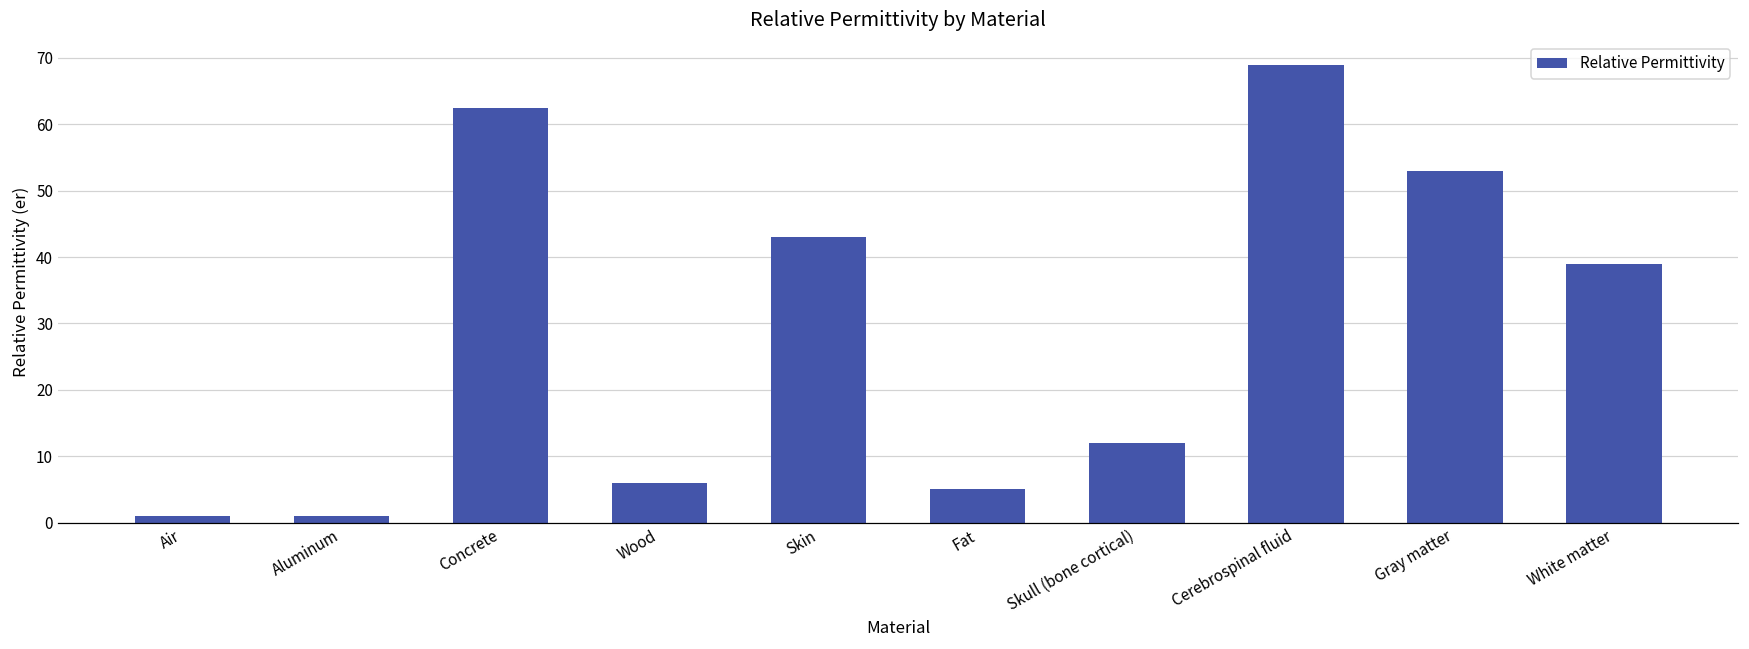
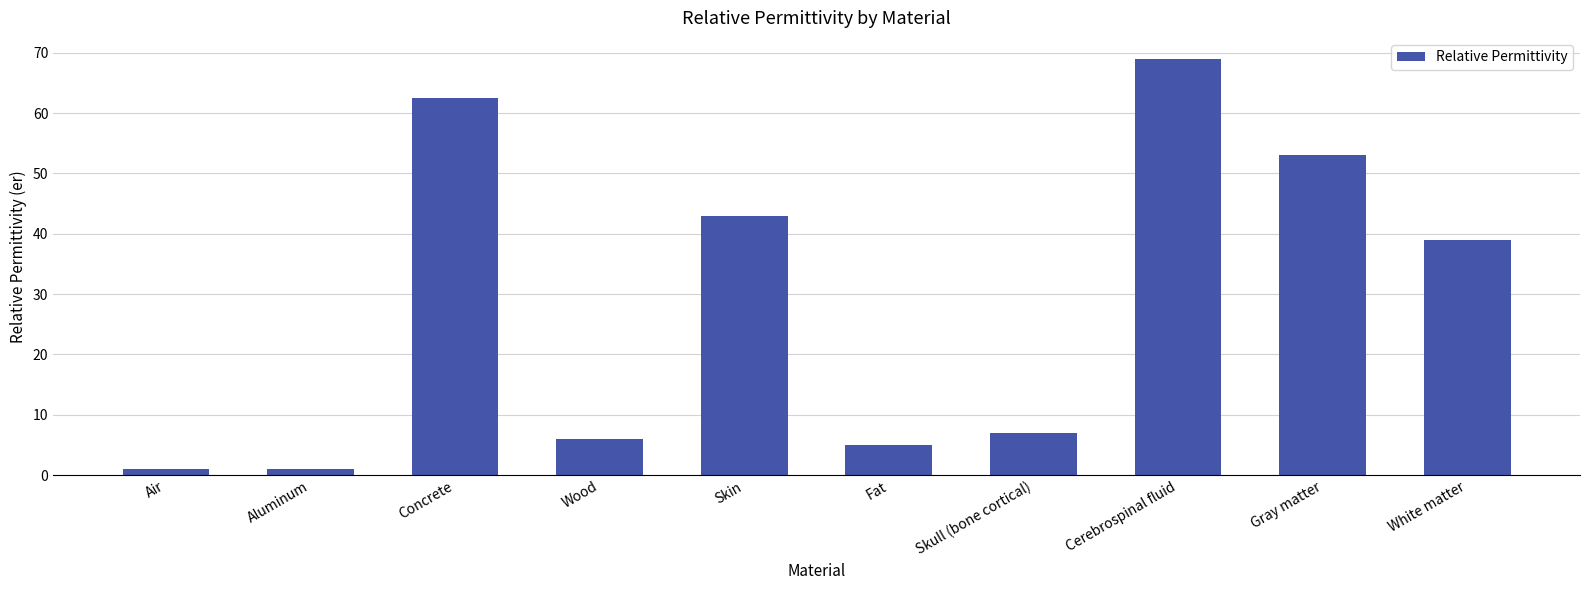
  {
    "Air": 1,
    "Aluminum": 1,
    "Concrete": 63,
    "Wood": 6,
    "Skin": 43,
    "Fat": 5,
-   "Skull (bone cortical)": 12,
+   "Skull (bone cortical)": 7,
    "Cerebrospinal fluid": 69,
    "Gray matter": 53,
    "White matter": 39
  }
